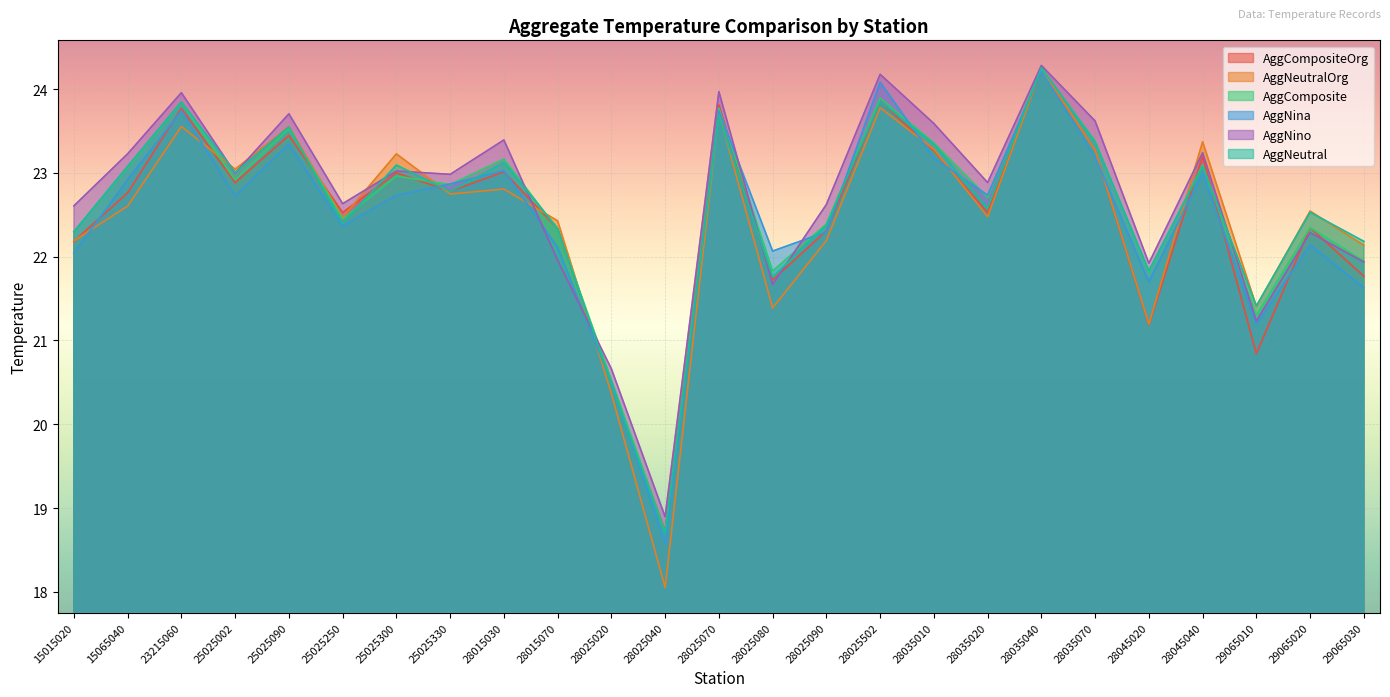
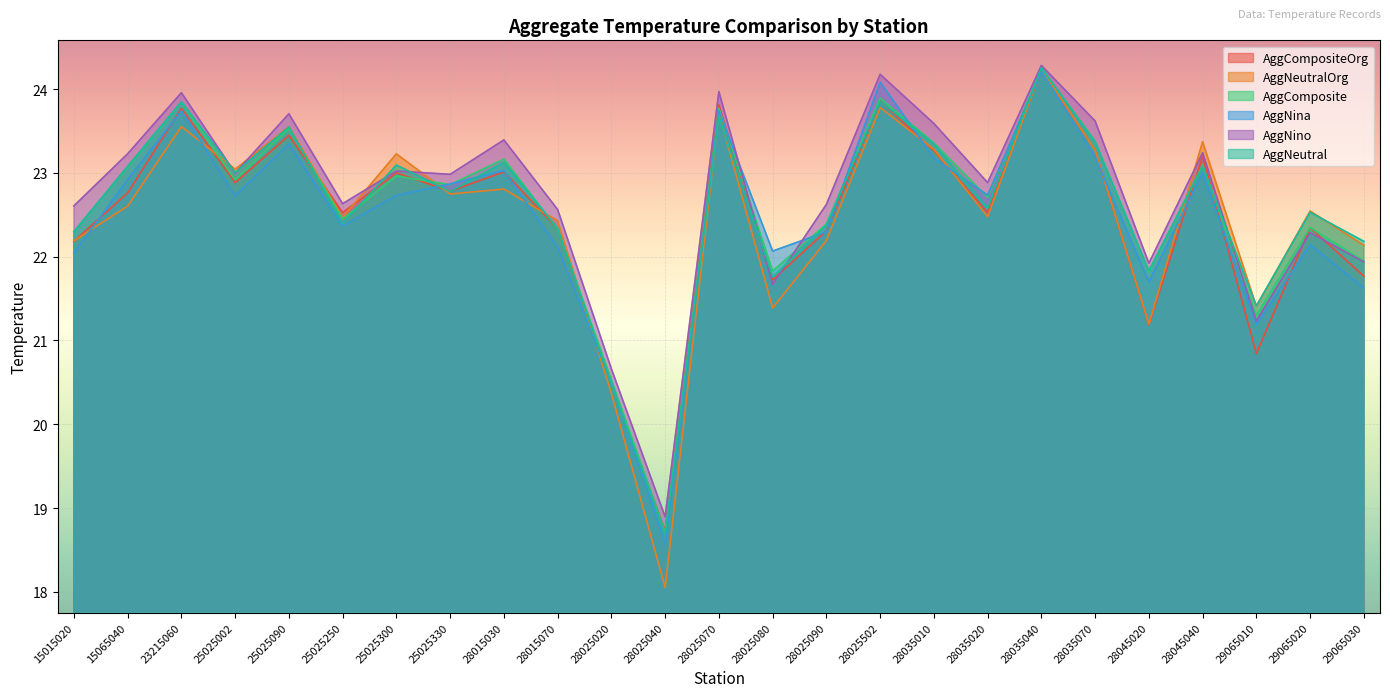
  {
    "AggNina": {
      "15015020": 22.0,
      "15065040": 22.9,
      "25025002": 22.7,
      "25025090": 23.3,
      "25025300": 22.7,
      "28015070": 22.1,
      "28025040": 18.6,
      "28025080": 22.1,
      "28025502": 24.1,
      "28035010": 23.2,
      "28035070": 23.2,
      "28045020": 21.7,
      "28045040": 23.0,
      "29065010": 21.2,
      "29065020": 22.1,
      "29065030": 21.6
    },
    "AggNino": {
      "15015020": 22.6,
      "15065040": 23.2,
      "23215060": 24.0,
      "25025090": 23.7,
      "25025250": 22.6,
      "25025330": 23.0,
      "28015030": 23.4,
-     "28015070": 22.0,
+     "28015070": 22.6,
      "28025020": 20.7,
      "28025040": 18.9,
      "28025070": 24.0,
      "28025080": 21.7,
      "28025090": 22.6,
      "28025502": 24.2,
      "28035010": 23.6,
      "28035020": 22.9,
      "28035070": 23.6,
      "28045020": 21.9,
      "28045040": 23.2,
      "29065010": 21.2,
      "29065020": 22.3
    }
  }
